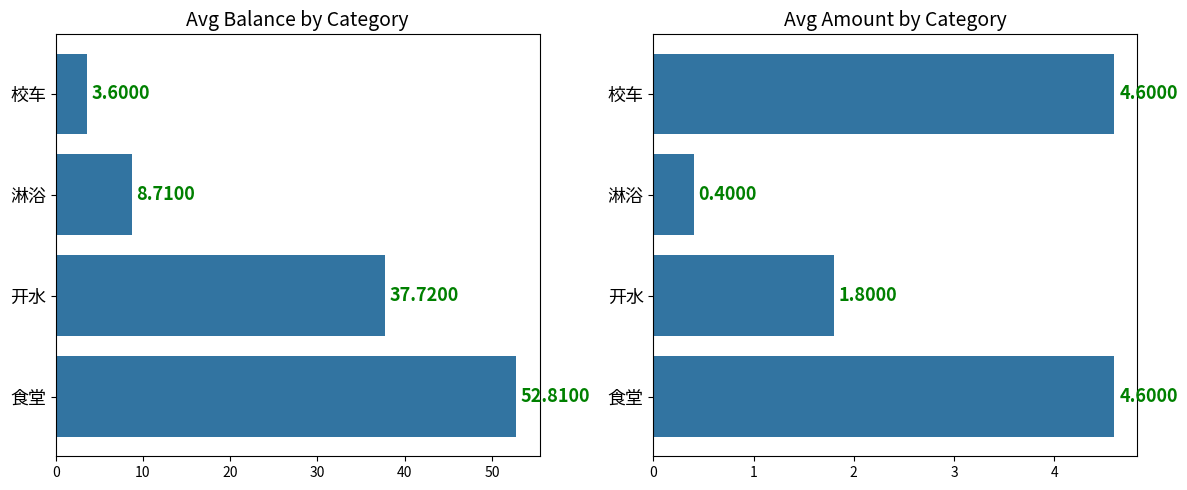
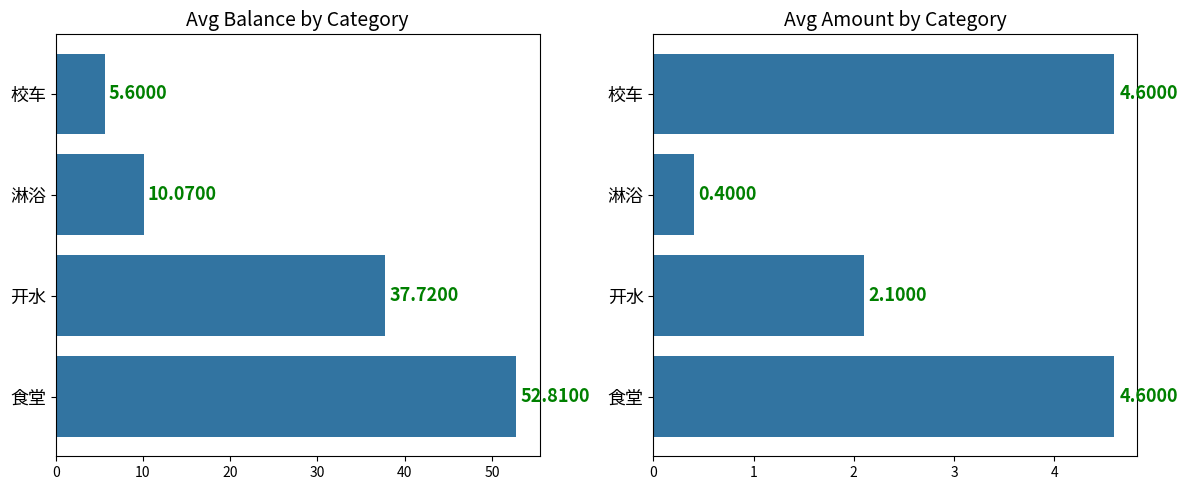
  {
    "Avg Balance by Category": {
-     "校车": 3.6000,
-     "淋浴": 8.7100,
+     "校车": 5.6000,
+     "淋浴": 10.0700,
      "开水": 37.7200,
      "食堂": 52.8100
    },
    "Avg Amount by Category": {
      "校车": 4.6000,
      "淋浴": 0.4000,
-     "开水": 1.8000,
+     "开水": 2.1000,
      "食堂": 4.6000
    }
  }
